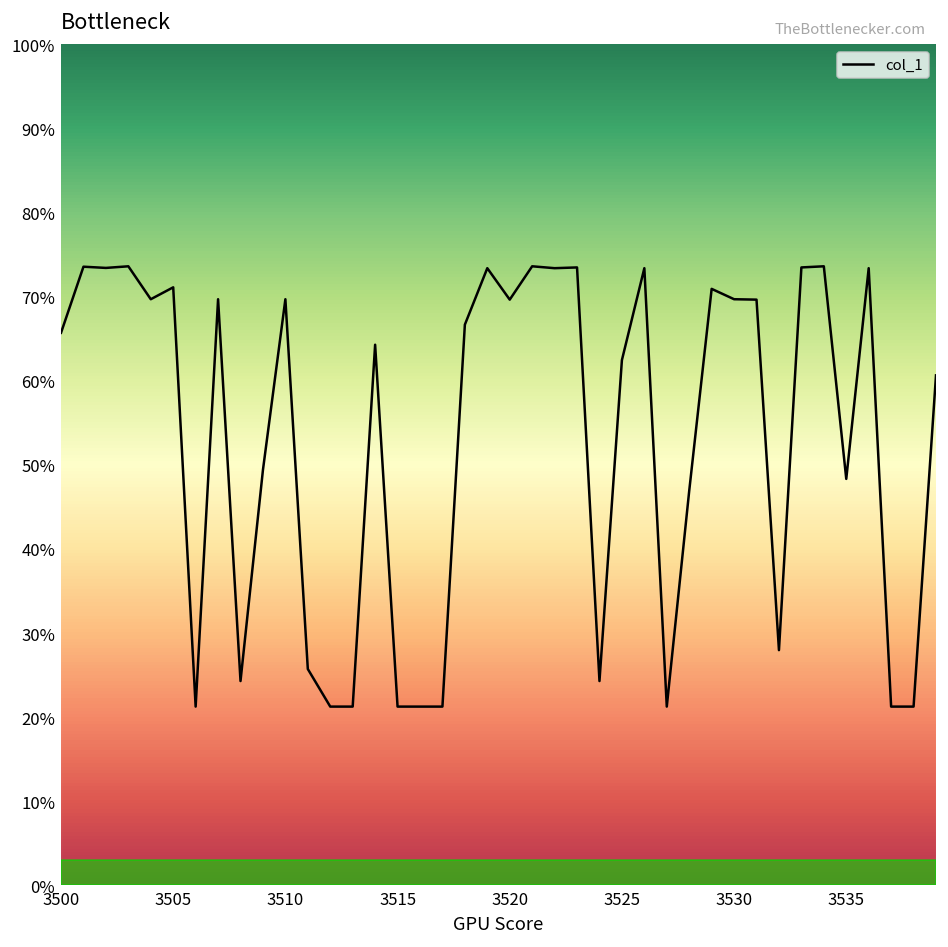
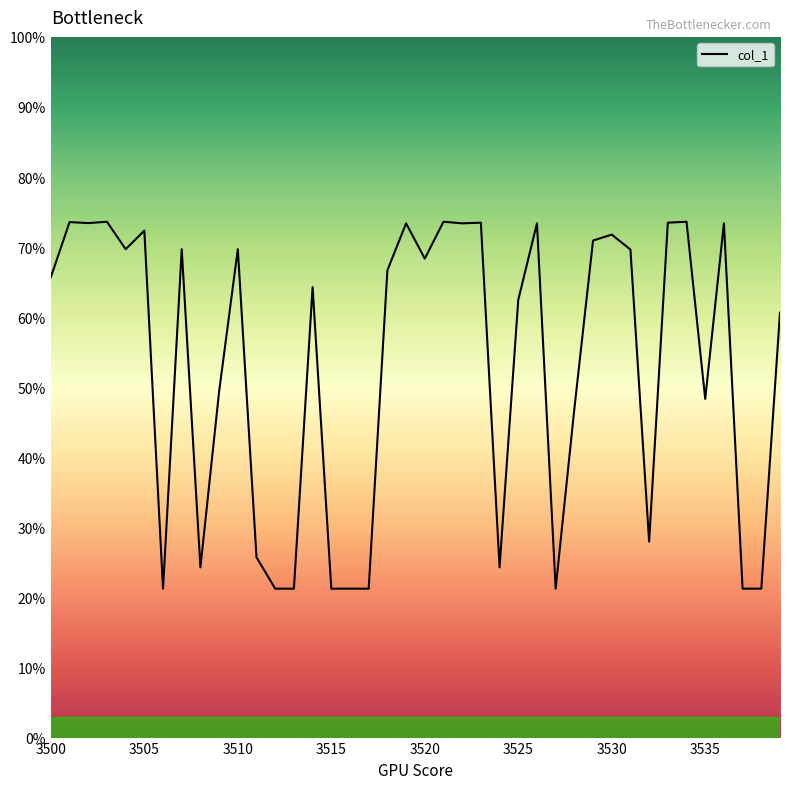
  {
    "3500": "66%",
-   "3505": "71%",
+   "3505": "72%",
    "3510": "70%",
    "3515": "21%",
-   "3520": "70%",
+   "3520": "68%",
    "3525": "62%",
-   "3530": "70%",
+   "3530": "72%",
    "3535": "48%"
  }
